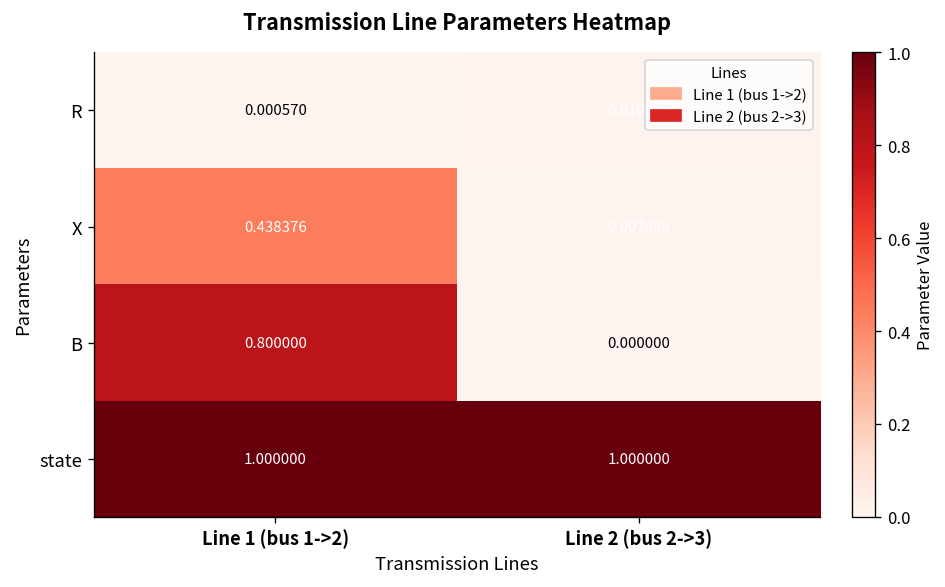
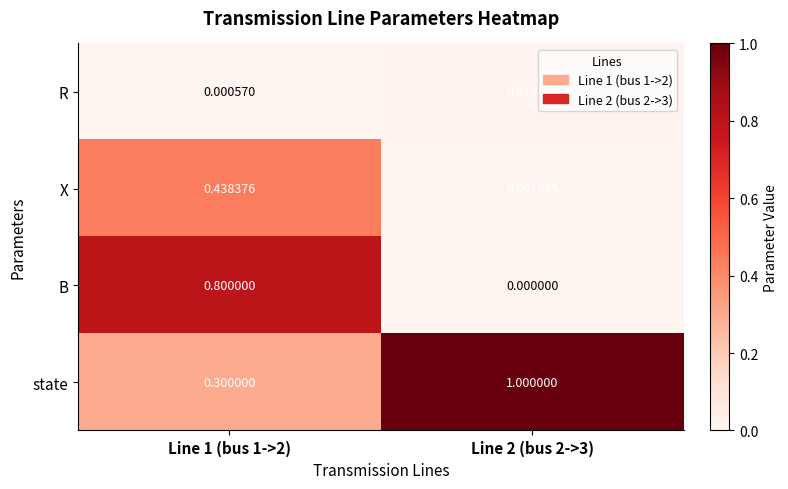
  {
    "R": {
      "Line 1 (bus 1->2)": 0.000570
    },
    "X": {
      "Line 1 (bus 1->2)": 0.438376
    },
    "B": {
      "Line 1 (bus 1->2)": 0.800000,
      "Line 2 (bus 2->3)": 0.000000
    },
    "state": {
-     "Line 1 (bus 1->2)": 1.000000,
+     "Line 1 (bus 1->2)": 0.300000,
      "Line 2 (bus 2->3)": 1.000000
    }
  }
